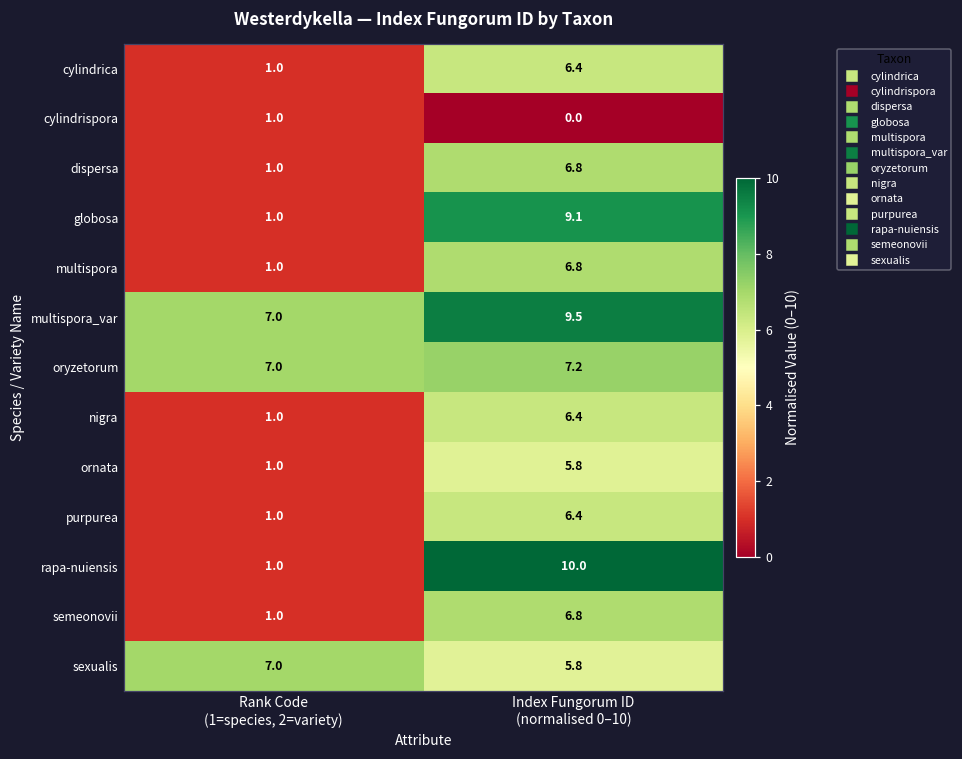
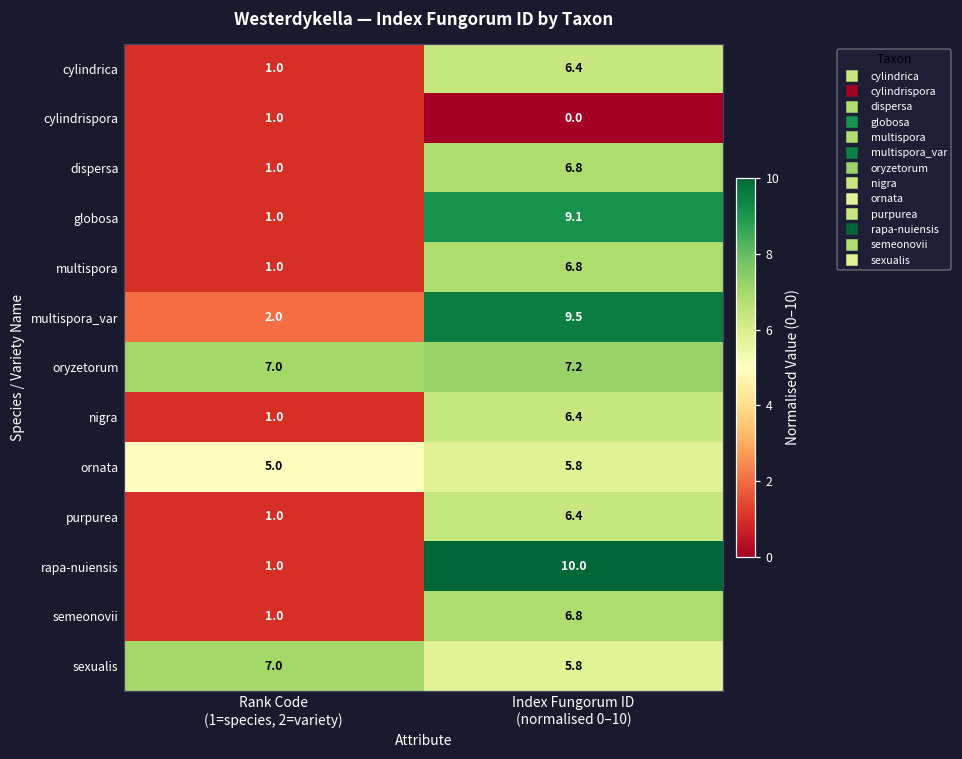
  {
    "cylindrica": {
      "Rank Code (1=species, 2=variety)": 1.0,
      "Index Fungorum ID (normalised 0–10)": 6.4
    },
    "cylindrispora": {
      "Rank Code (1=species, 2=variety)": 1.0,
      "Index Fungorum ID (normalised 0–10)": 0.0
    },
    "dispersa": {
      "Rank Code (1=species, 2=variety)": 1.0,
      "Index Fungorum ID (normalised 0–10)": 6.8
    },
    "globosa": {
      "Rank Code (1=species, 2=variety)": 1.0,
      "Index Fungorum ID (normalised 0–10)": 9.1
    },
    "multispora": {
      "Rank Code (1=species, 2=variety)": 1.0,
      "Index Fungorum ID (normalised 0–10)": 6.8
    },
    "multispora_var": {
-     "Rank Code (1=species, 2=variety)": 7.0,
+     "Rank Code (1=species, 2=variety)": 2.0,
      "Index Fungorum ID (normalised 0–10)": 9.5
    },
    "oryzetorum": {
      "Rank Code (1=species, 2=variety)": 7.0,
      "Index Fungorum ID (normalised 0–10)": 7.2
    },
    "nigra": {
      "Rank Code (1=species, 2=variety)": 1.0,
      "Index Fungorum ID (normalised 0–10)": 6.4
    },
    "ornata": {
-     "Rank Code (1=species, 2=variety)": 1.0,
+     "Rank Code (1=species, 2=variety)": 5.0,
      "Index Fungorum ID (normalised 0–10)": 5.8
    },
    "purpurea": {
      "Rank Code (1=species, 2=variety)": 1.0,
      "Index Fungorum ID (normalised 0–10)": 6.4
    },
    "rapa-nuiensis": {
      "Rank Code (1=species, 2=variety)": 1.0,
      "Index Fungorum ID (normalised 0–10)": 10.0
    },
    "semeonovii": {
      "Rank Code (1=species, 2=variety)": 1.0,
      "Index Fungorum ID (normalised 0–10)": 6.8
    },
    "sexualis": {
      "Rank Code (1=species, 2=variety)": 7.0,
      "Index Fungorum ID (normalised 0–10)": 5.8
    }
  }
